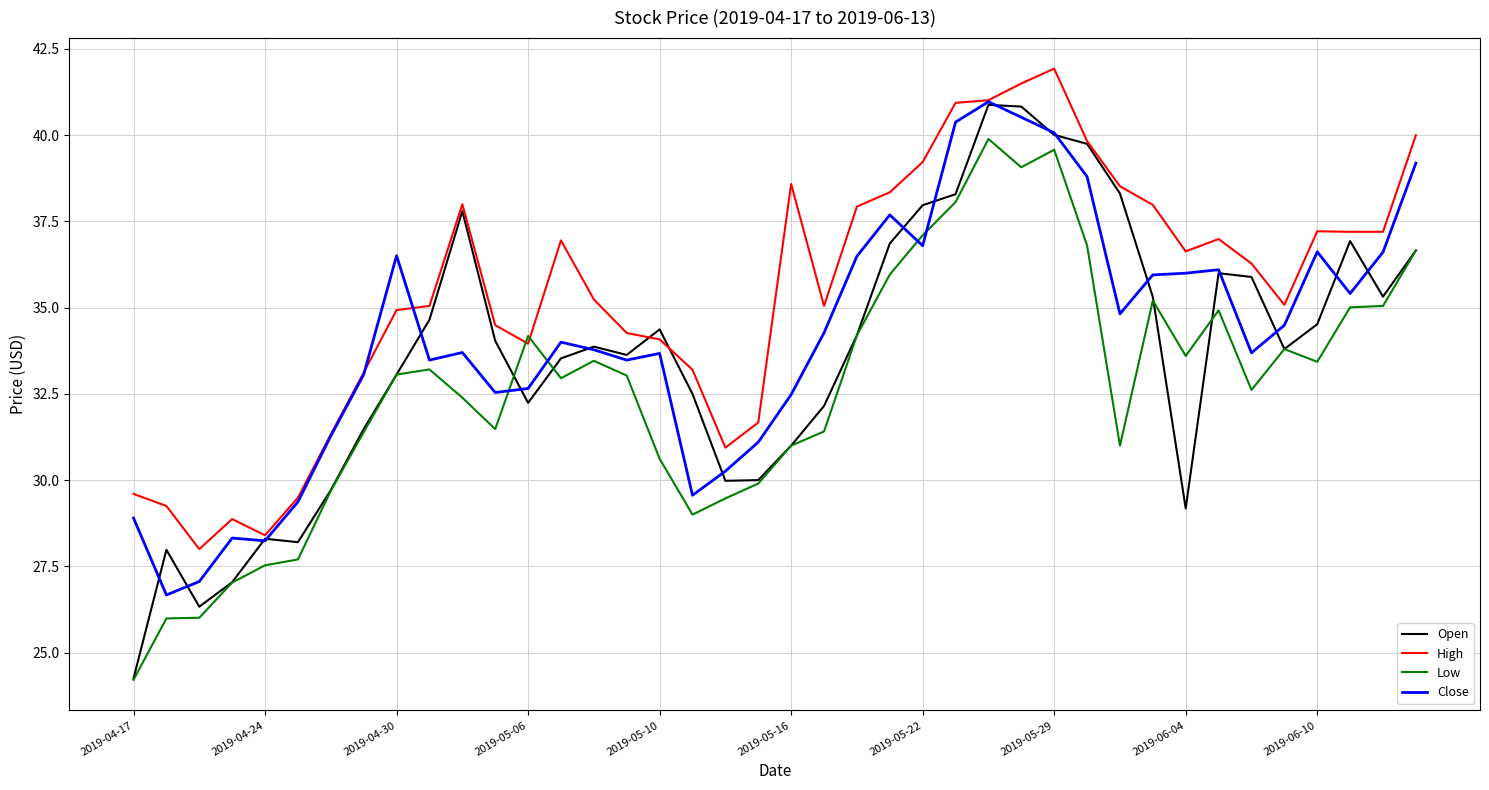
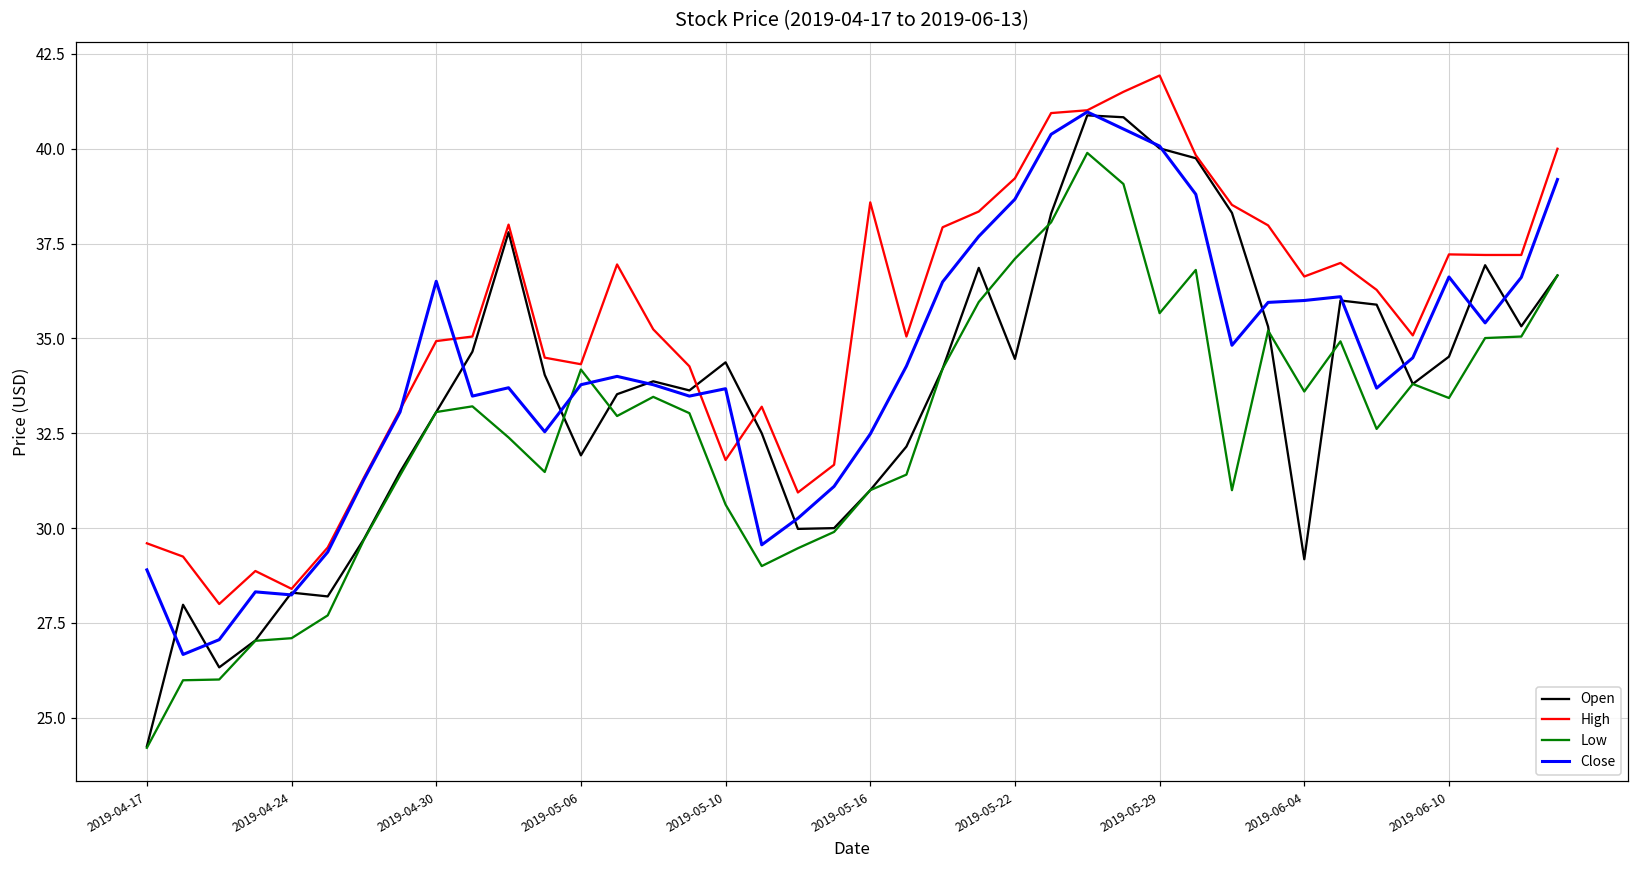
  {
    "Open": {
-     "2019-05-06": 32.2,
+     "2019-05-06": 31.9,
      "2019-05-10": 34.4,
-     "2019-05-22": 38.0,
+     "2019-05-22": 34.5,
      "2019-06-04": 29.2,
      "2019-06-10": 34.5
    },
    "High": {
      "2019-04-17": 29.6,
      "2019-04-24": 28.4,
      "2019-04-30": 34.9,
-     "2019-05-06": 34.0,
-     "2019-05-10": 34.1,
+     "2019-05-06": 34.3,
+     "2019-05-10": 31.8,
      "2019-05-16": 38.6,
      "2019-05-22": 39.2,
      "2019-05-29": 41.9,
      "2019-06-04": 36.6,
      "2019-06-10": 37.2
    },
    "Low": {
-     "2019-04-24": 27.5,
+     "2019-04-24": 27.1,
      "2019-05-06": 34.2,
      "2019-05-10": 30.6,
      "2019-05-22": 37.1,
-     "2019-05-29": 39.6,
+     "2019-05-29": 35.7,
      "2019-06-04": 33.6,
      "2019-06-10": 33.4
    },
    "Close": {
      "2019-04-17": 28.9,
      "2019-04-30": 36.5,
-     "2019-05-06": 32.7,
+     "2019-05-06": 33.8,
      "2019-05-10": 33.7,
      "2019-05-16": 32.5,
-     "2019-05-22": 36.8,
+     "2019-05-22": 38.7,
      "2019-06-04": 36.0,
      "2019-06-10": 36.6
    }
  }
